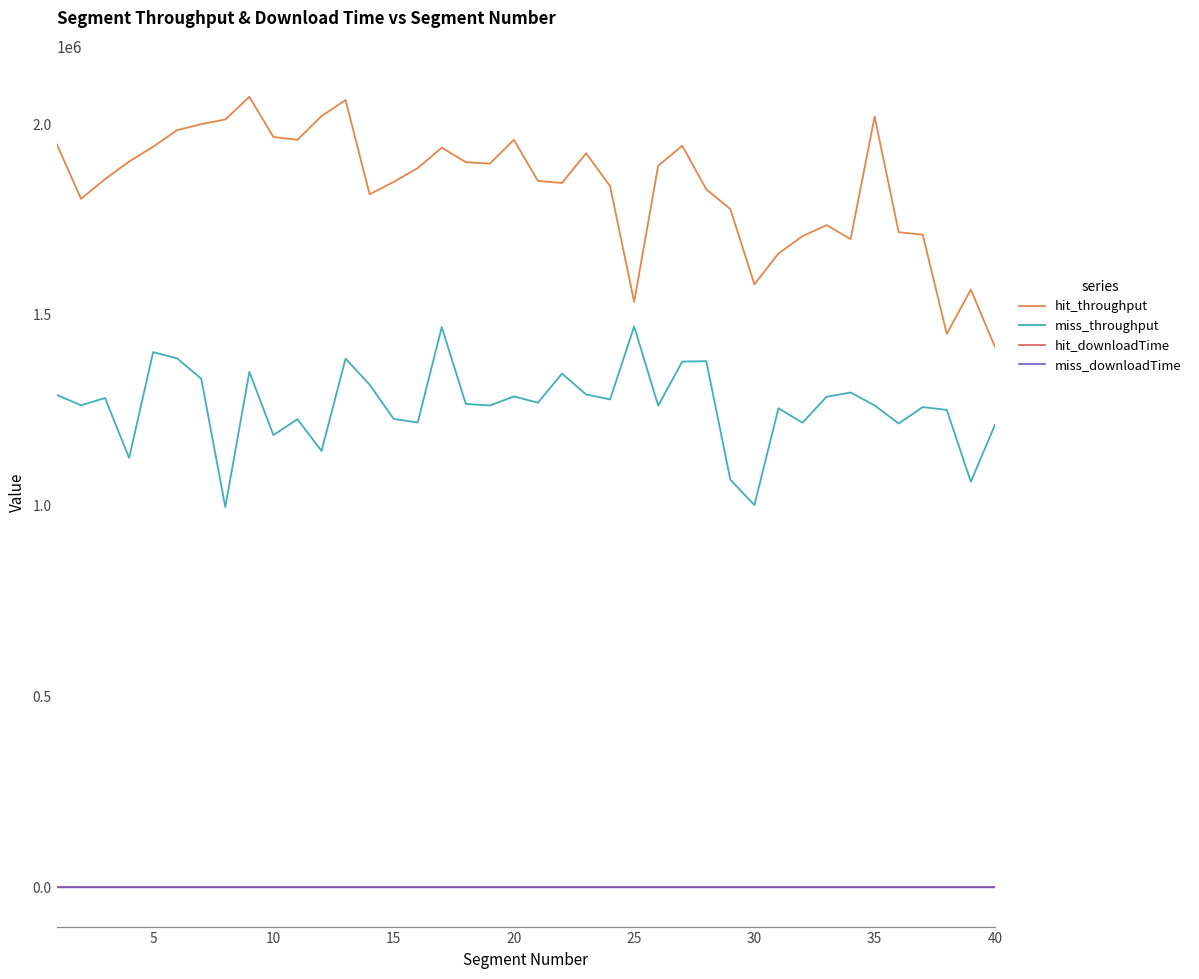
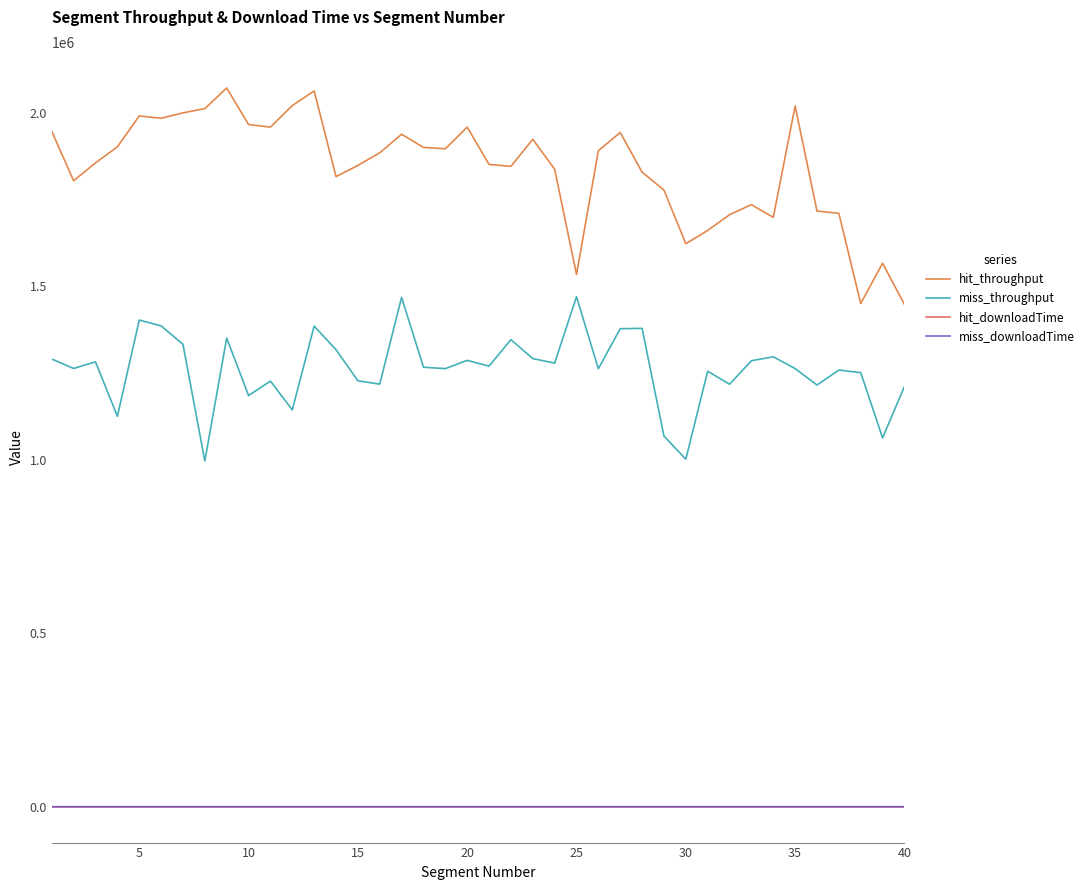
  {
    "hit_throughput": {
-     "5": 1940000,
+     "5": 1990000,
      "10": 1970000,
      "15": 1850000,
      "20": 1960000,
      "25": 1530000,
-     "30": 1580000,
+     "30": 1620000,
      "35": 2020000,
-     "40": 1420000
+     "40": 1450000
    },
    "miss_throughput": {
      "5": 1400000,
      "10": 1190000,
      "15": 1230000,
      "20": 1290000,
      "25": 1470000,
      "30": 1000000,
      "35": 1260000,
      "40": 1210000
    },
    "miss_downloadTime": {
      "5": 0,
      "10": 0,
      "15": 0,
      "20": 0,
      "25": 0,
      "30": 0,
      "35": 0,
      "40": 0
    }
  }
